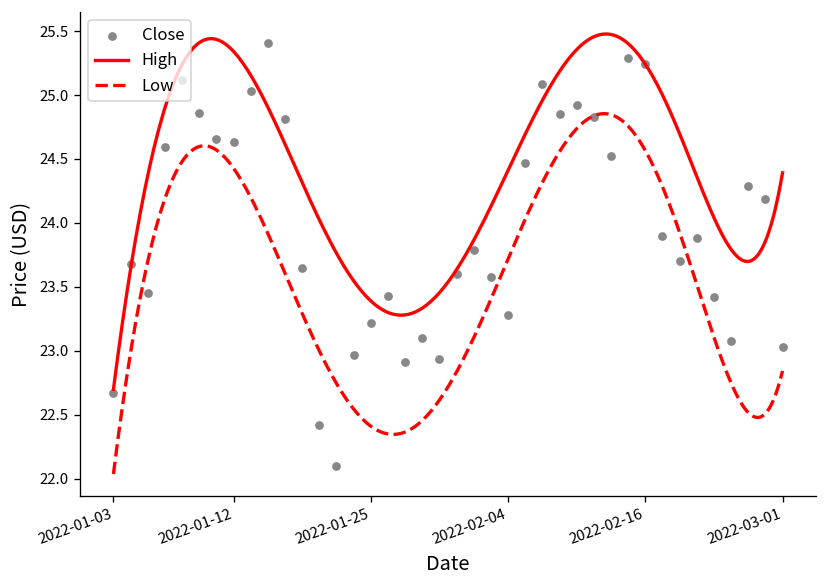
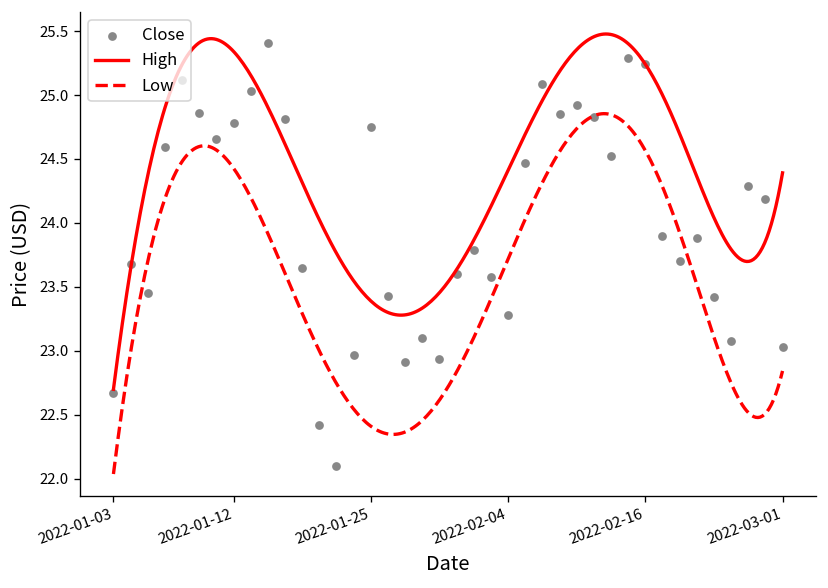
  {
    "Close": {
-     "2022-01-12": 24.63,
-     "2022-01-25": 23.22
+     "2022-01-12": 24.78,
+     "2022-01-25": 24.75
    }
  }
